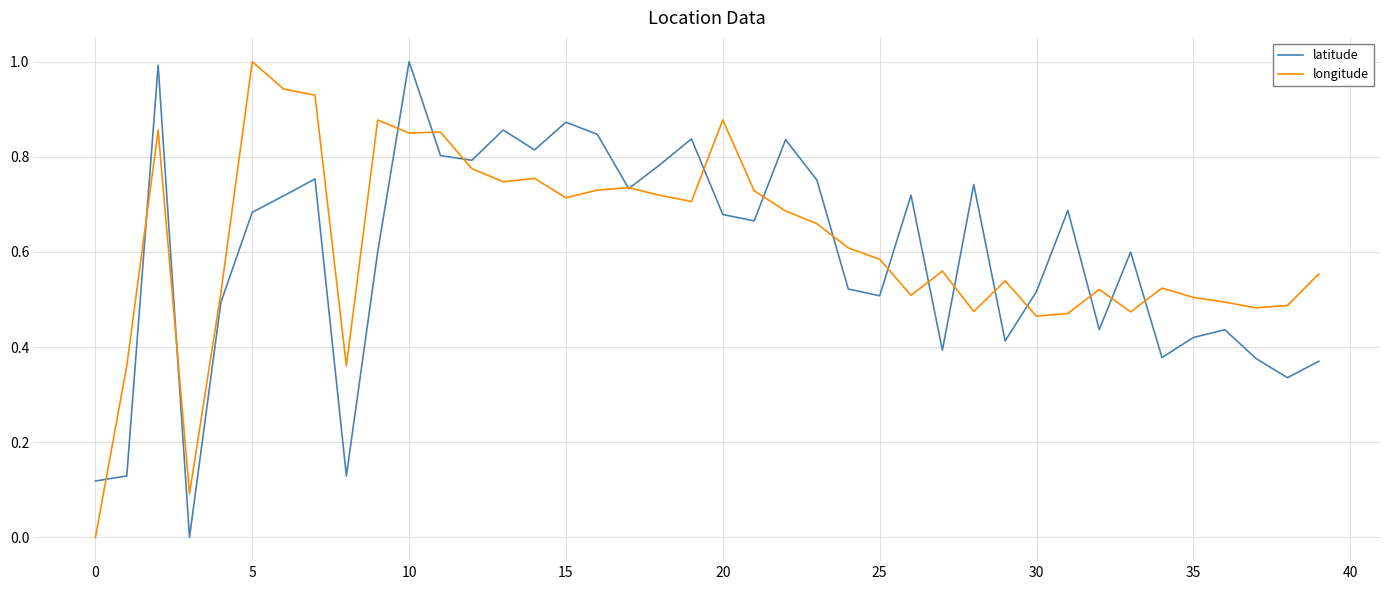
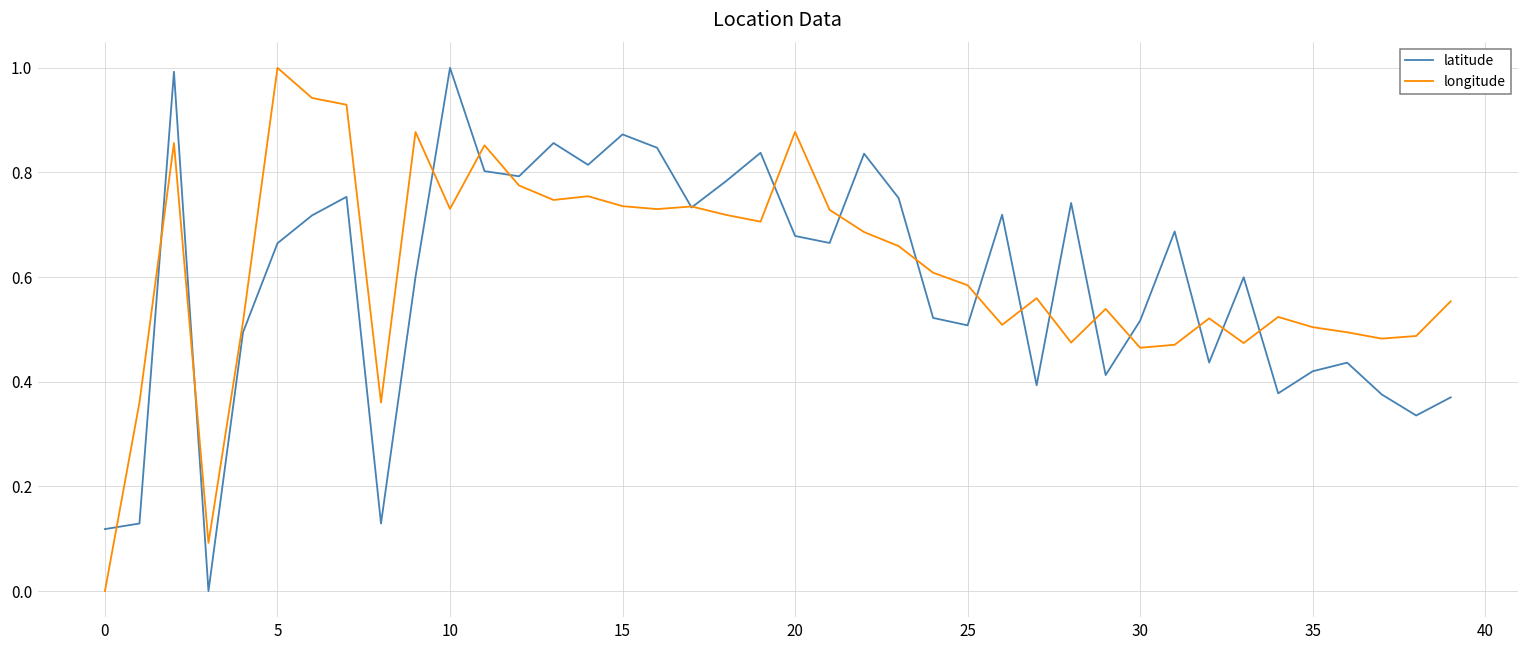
  {
    "latitude": {
      "0": 0.12,
-     "5": 0.68,
+     "5": 0.66,
      "10": 1.00,
      "15": 0.87,
      "20": 0.68,
      "25": 0.51,
      "30": 0.52,
      "35": 0.42
    },
    "longitude": {
      "0": 0.00,
      "5": 1.00,
-     "10": 0.85,
-     "15": 0.71,
+     "10": 0.73,
+     "15": 0.74,
      "20": 0.88,
      "25": 0.58,
      "30": 0.47,
      "35": 0.50
    }
  }
